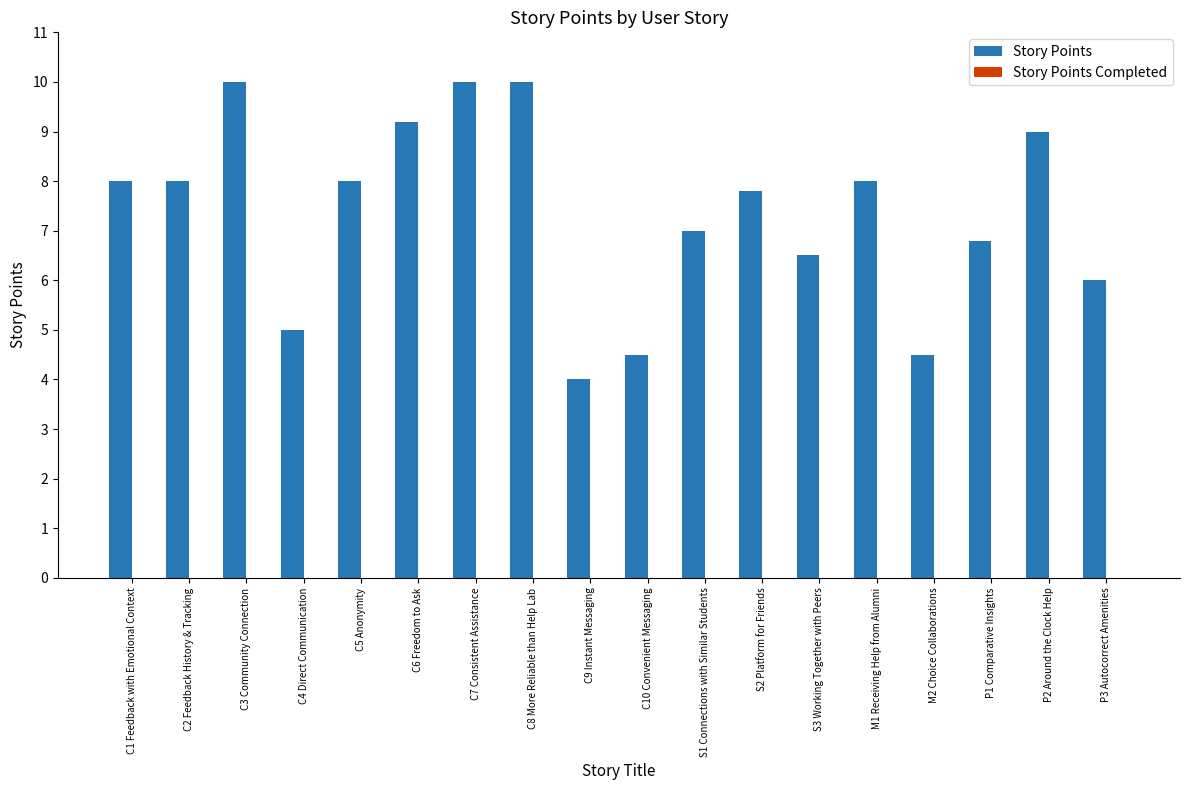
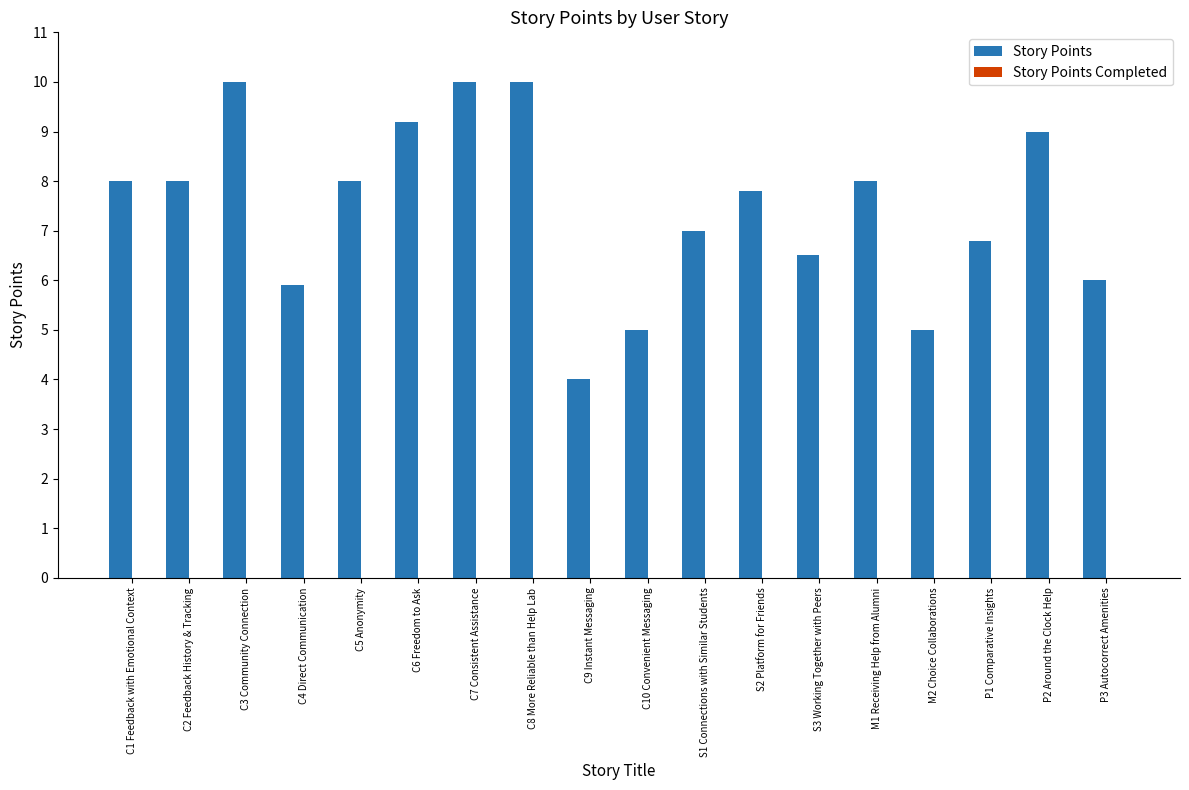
  {
    "Story Points": {
      "C1 Feedback with Emotional Context": 8.0,
      "C2 Feedback History & Tracking": 8.0,
      "C3 Community Connection": 10.0,
-     "C4 Direct Communication": 5.0,
+     "C4 Direct Communication": 5.9,
      "C5 Anonymity": 8.0,
      "C6 Freedom to Ask": 9.2,
      "C7 Consistent Assistance": 10.0,
      "C8 More Reliable than Help Lab": 10.0,
      "C9 Instant Messaging": 4.0,
-     "C10 Convenient Messaging": 4.5,
+     "C10 Convenient Messaging": 5.0,
      "S1 Connections with Similar Students": 7.0,
      "S2 Platform for Friends": 7.8,
      "S3 Working Together with Peers": 6.5,
      "M1 Receiving Help from Alumni": 8.0,
-     "M2 Choice Collaborations": 4.5,
+     "M2 Choice Collaborations": 5.0,
      "P1 Comparative Insights": 6.8,
      "P2 Around the Clock Help": 9.0,
      "P3 Autocorrect Amenities": 6.0
    },
    "Story Points Completed": {
      "C1 Feedback with Emotional Context": 0.0,
      "C2 Feedback History & Tracking": 0.0,
      "C3 Community Connection": 0.0,
      "C4 Direct Communication": 0.0,
      "C5 Anonymity": 0.0,
      "C6 Freedom to Ask": 0.0,
      "C7 Consistent Assistance": 0.0,
      "C8 More Reliable than Help Lab": 0.0,
      "C9 Instant Messaging": 0.0,
      "C10 Convenient Messaging": 0.0,
      "S1 Connections with Similar Students": 0.0,
      "S2 Platform for Friends": 0.0,
      "S3 Working Together with Peers": 0.0,
      "M1 Receiving Help from Alumni": 0.0,
      "M2 Choice Collaborations": 0.0,
      "P1 Comparative Insights": 0.0,
      "P2 Around the Clock Help": 0.0,
      "P3 Autocorrect Amenities": 0.0
    }
  }
